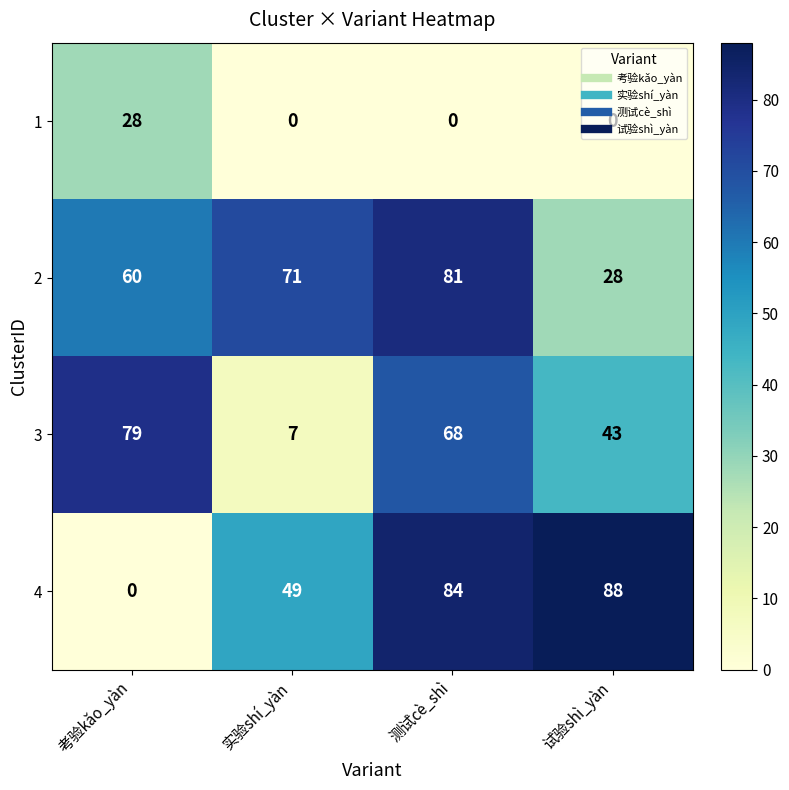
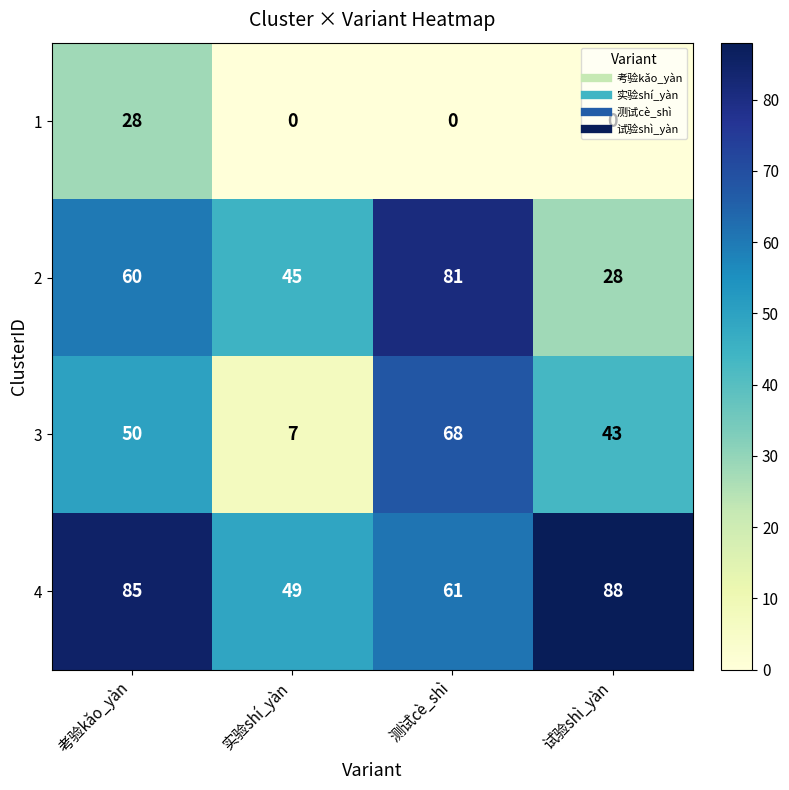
  {
    "1": {
      "考验kǎo_yàn": 28,
      "实验shí_yàn": 0,
      "测试cè_shì": 0
    },
    "2": {
      "考验kǎo_yàn": 60,
-     "实验shí_yàn": 71,
+     "实验shí_yàn": 45,
      "测试cè_shì": 81,
      "试验shì_yàn": 28
    },
    "3": {
-     "考验kǎo_yàn": 79,
+     "考验kǎo_yàn": 50,
      "实验shí_yàn": 7,
      "测试cè_shì": 68,
      "试验shì_yàn": 43
    },
    "4": {
-     "考验kǎo_yàn": 0,
+     "考验kǎo_yàn": 85,
      "实验shí_yàn": 49,
-     "测试cè_shì": 84,
+     "测试cè_shì": 61,
      "试验shì_yàn": 88
    }
  }
